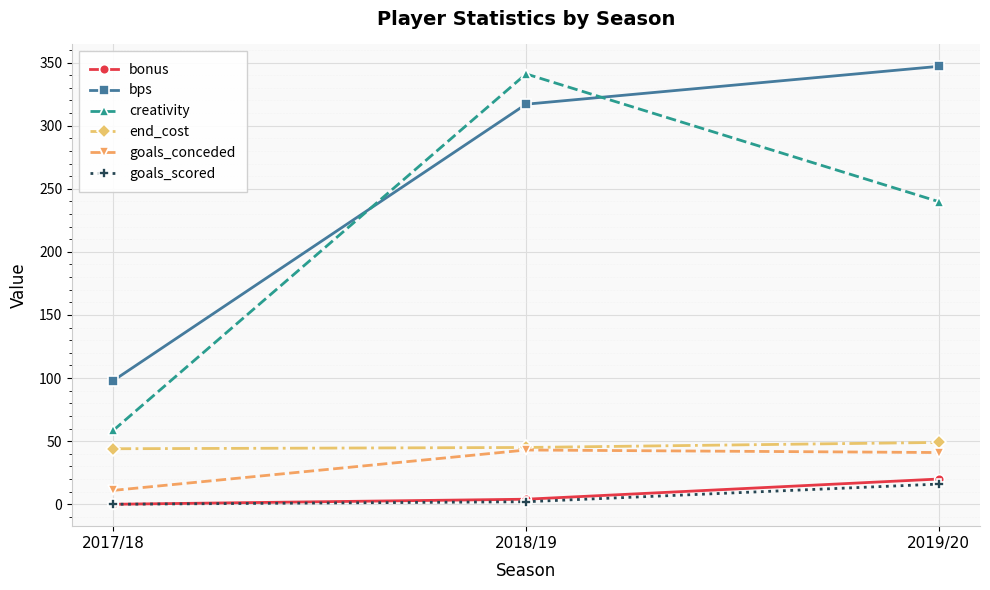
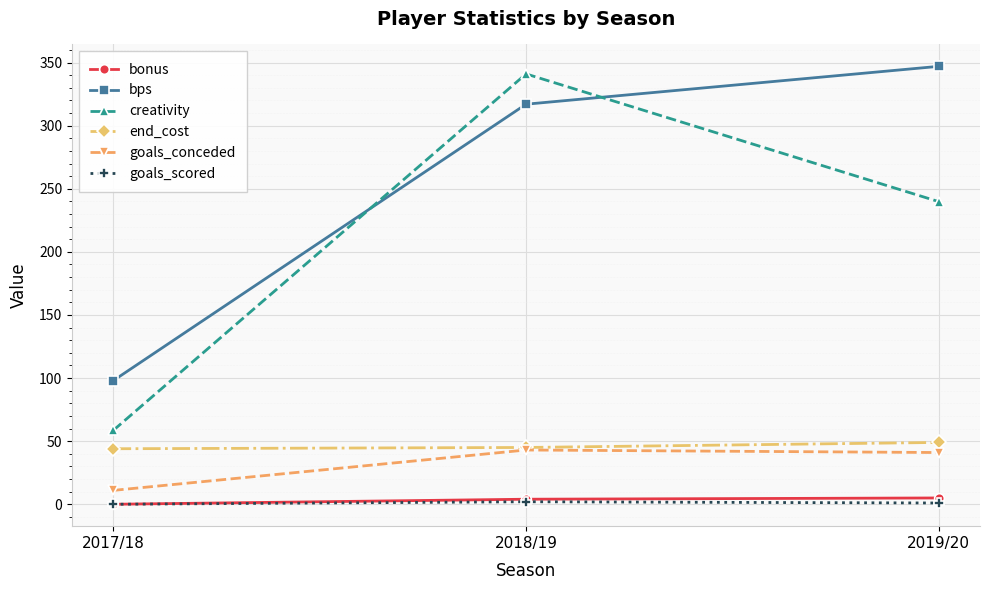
  {
    "bonus": {
-     "2019/20": 20
+     "2019/20": 5
    },
    "goals_scored": {
-     "2019/20": 16
+     "2019/20": 1
    }
  }
